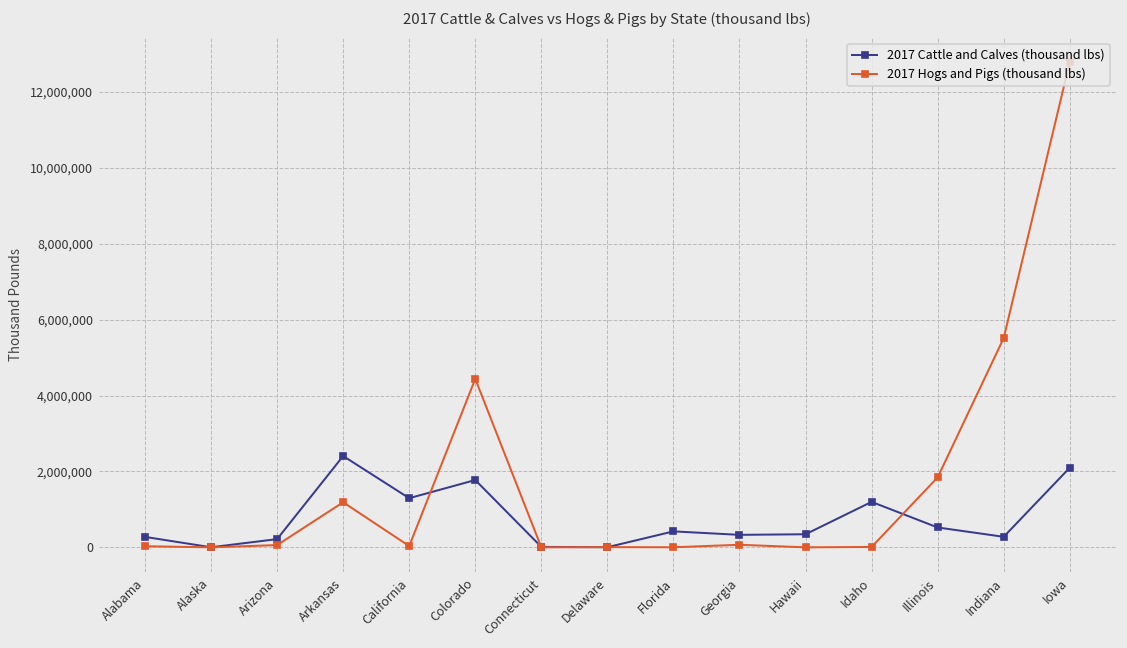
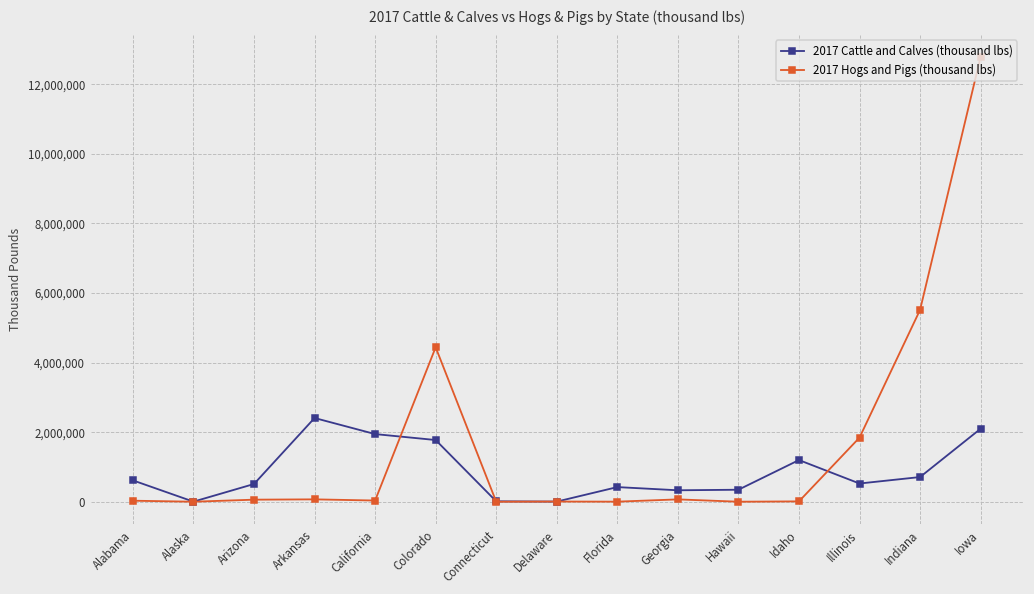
  {
    "2017 Cattle and Calves (thousand lbs)": {
-     "Alabama": "300,000",
-     "Arizona": "200,000",
+     "Alabama": "600,000",
+     "Arizona": "500,000",
      "Arkansas": "2,400,000",
-     "California": "1,300,000",
+     "California": "1,900,000",
      "Colorado": "1,800,000",
      "Florida": "400,000",
      "Georgia": "300,000",
      "Hawaii": "300,000",
      "Idaho": "1,200,000",
      "Illinois": "500,000",
-     "Indiana": "300,000",
+     "Indiana": "700,000",
      "Iowa": "2,100,000"
    },
    "2017 Hogs and Pigs (thousand lbs)": {
      "Alabama": "0",
      "Arizona": "100,000",
-     "Arkansas": "1,200,000",
+     "Arkansas": "100,000",
      "California": "0",
      "Colorado": "4,400,000",
      "Florida": "0",
      "Georgia": "100,000",
      "Hawaii": "0",
      "Idaho": "0",
      "Illinois": "1,800,000",
      "Indiana": "5,500,000"
    }
  }
